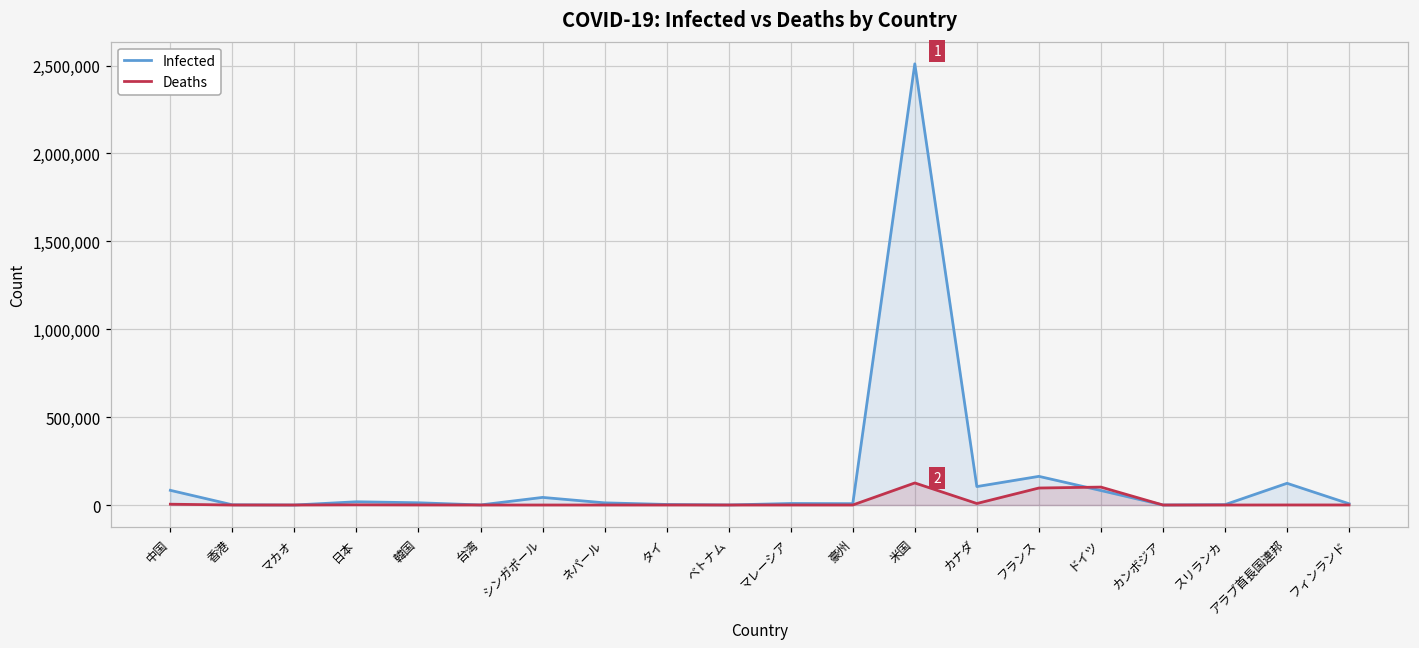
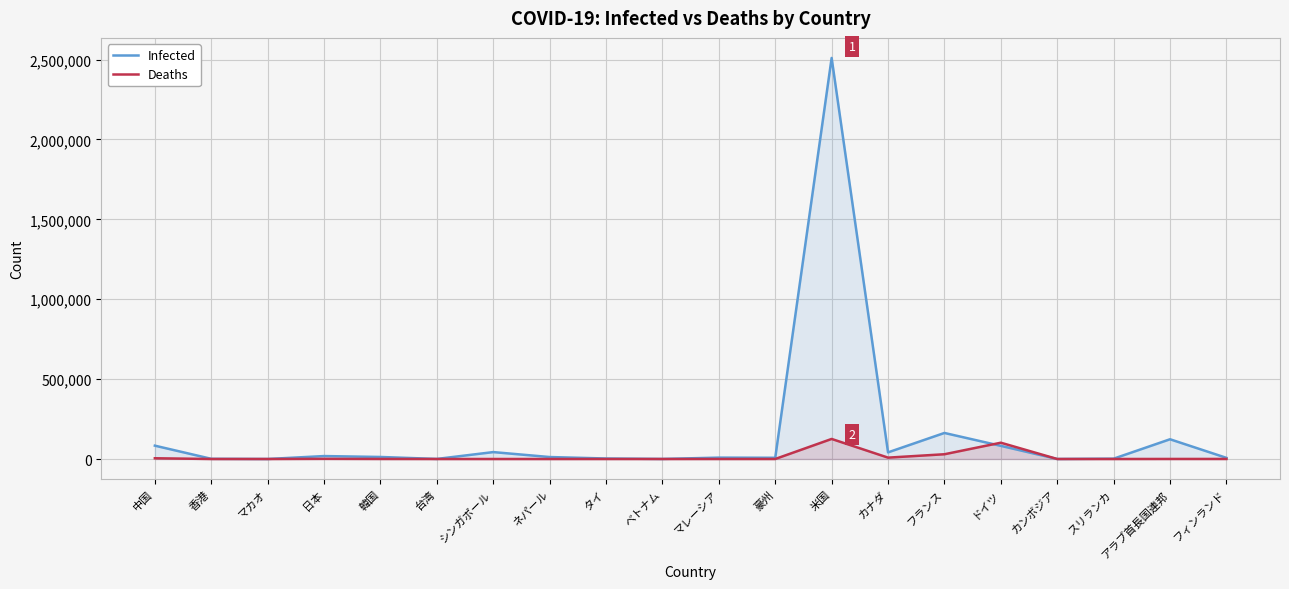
  {
    "Infected": {
      "中国": "80,000",
      "日本": "20,000",
      "シンガポール": "40,000",
-     "カナダ": "100,000",
+     "カナダ": "40,000",
      "フランス": "160,000",
      "ドイツ": "80,000",
      "アラブ首長国連邦": "120,000"
    },
    "Deaths": {
      "中国": "0",
      "日本": "0",
      "シンガポール": "0",
      "カナダ": "10,000",
-     "フランス": "100,000",
+     "フランス": "30,000",
      "ドイツ": "100,000",
      "アラブ首長国連邦": "0"
    }
  }
